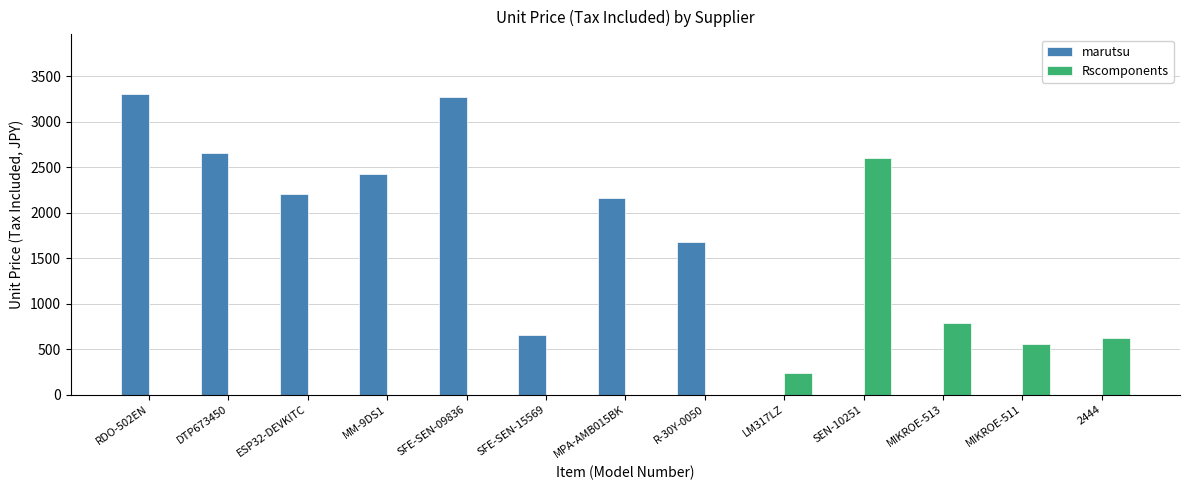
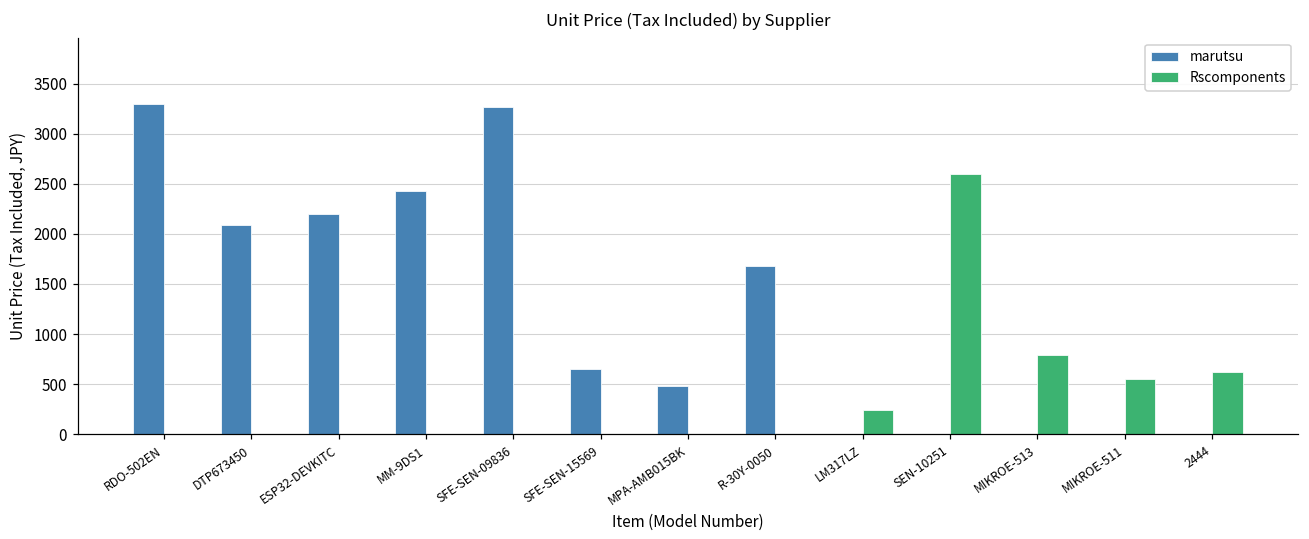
  {
    "marutsu": {
      "RDO-502EN": 3300,
-     "DTP673450": 2700,
+     "DTP673450": 2100,
      "ESP32-DEVKITC": 2200,
      "MM-9DS1": 2400,
      "SFE-SEN-09836": 3300,
      "SFE-SEN-15569": 700,
-     "MPA-AMB015BK": 2200,
+     "MPA-AMB015BK": 500,
      "R-30Y-0050": 1700,
      "LM317LZ": 0,
      "SEN-10251": 0,
      "MIKROE-513": 0,
      "MIKROE-511": 0,
      "2444": 0
    },
    "Rscomponents": {
      "RDO-502EN": 0,
      "DTP673450": 0,
      "ESP32-DEVKITC": 0,
      "MM-9DS1": 0,
      "SFE-SEN-09836": 0,
      "SFE-SEN-15569": 0,
      "MPA-AMB015BK": 0,
      "R-30Y-0050": 0,
      "LM317LZ": 200,
      "SEN-10251": 2600,
      "MIKROE-513": 800,
      "MIKROE-511": 600,
      "2444": 600
    }
  }
